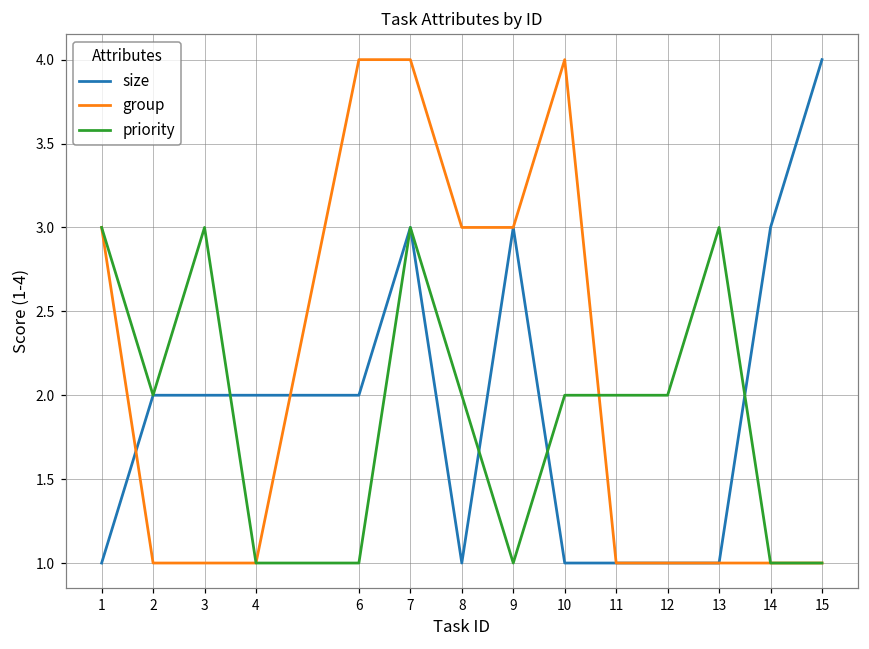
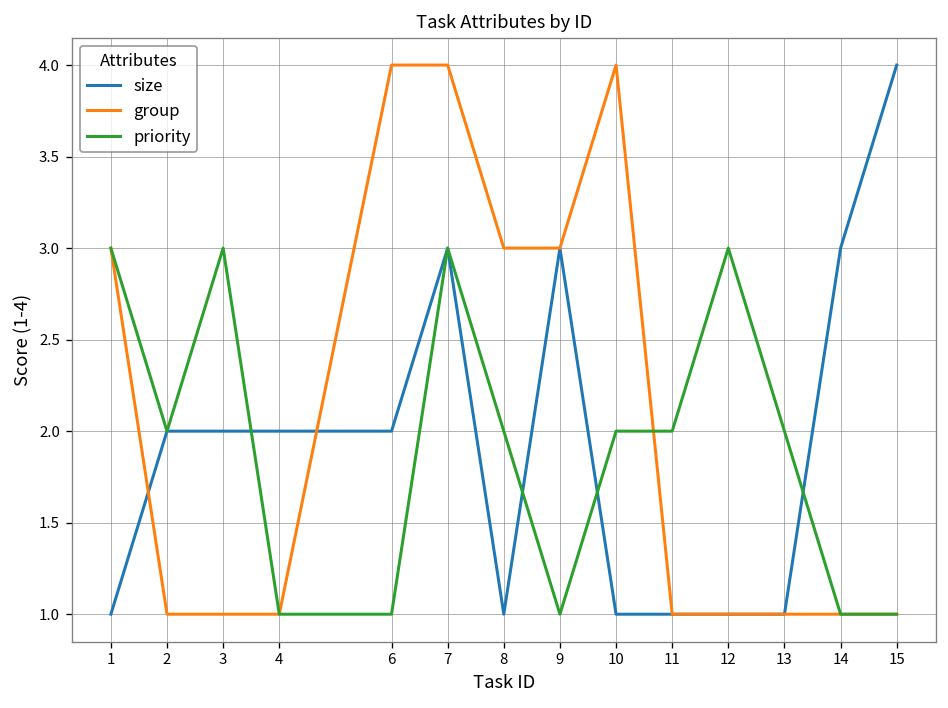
  {
    "size": {
      "1": 1,
      "3": 2,
      "4": 2,
      "6": 2,
      "8": 1,
      "10": 1,
      "14": 3,
      "15": 4
    },
    "group": {
      "2": 1,
      "3": 1,
      "6": 4,
      "7": 4,
      "8": 3,
      "10": 4
    },
    "priority": {
      "3": 3,
      "6": 1,
      "8": 2,
      "9": 1,
      "10": 2,
      "11": 2,
-     "12": 2,
-     "13": 3
+     "12": 3,
+     "13": 2
    }
  }
